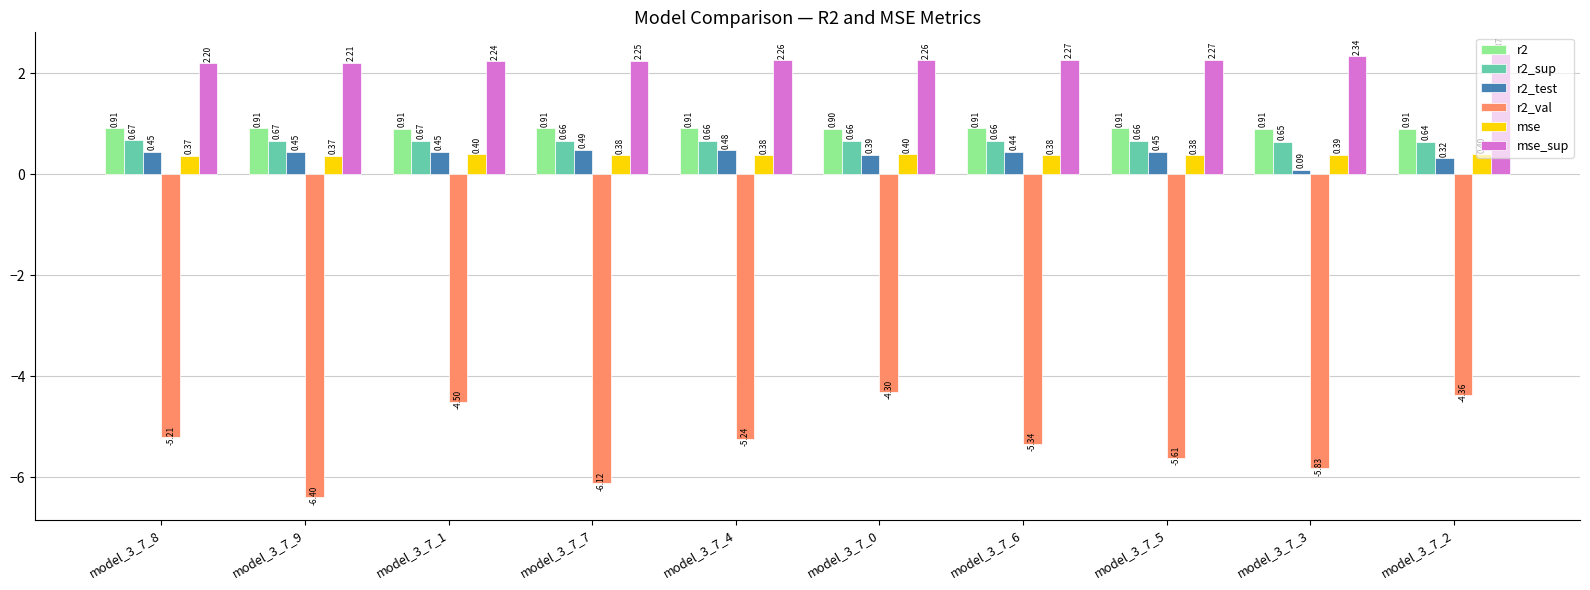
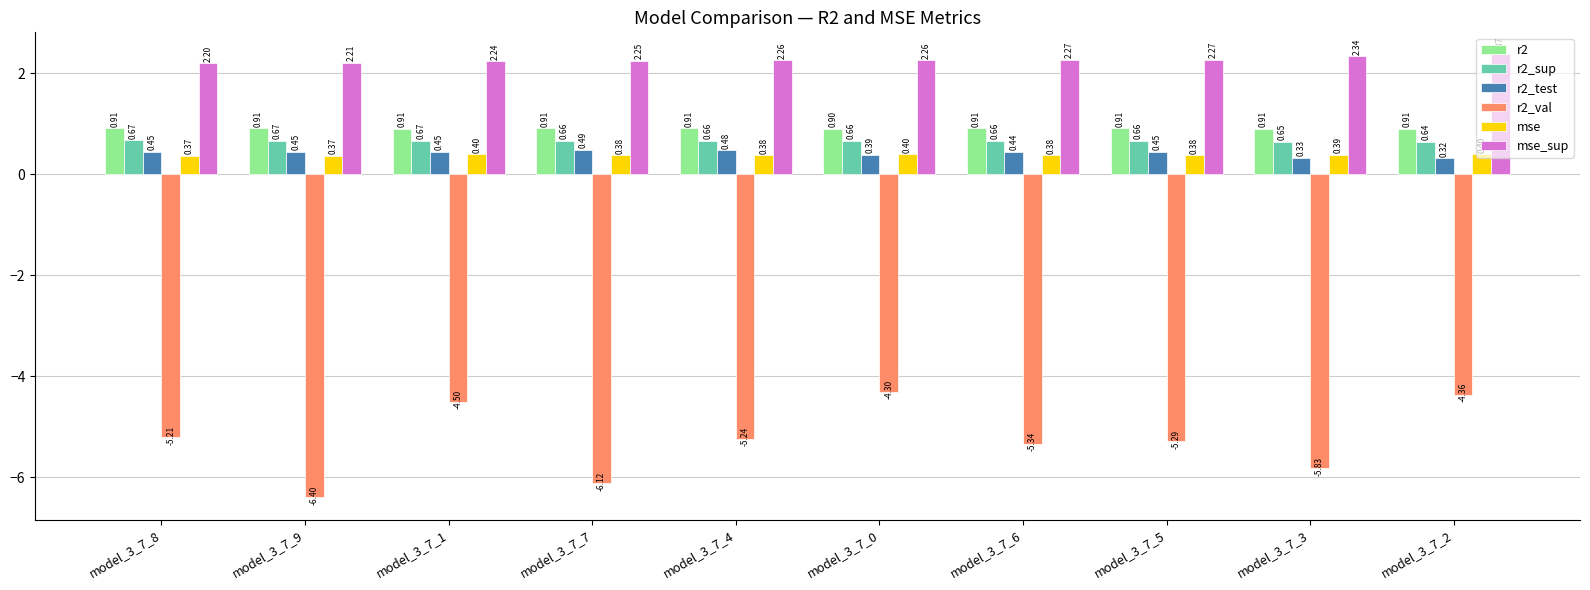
  {
    "r2_test": {
      "model_3_7_8": 0.45,
      "model_3_7_9": 0.45,
      "model_3_7_1": 0.45,
      "model_3_7_7": 0.49,
      "model_3_7_4": 0.48,
      "model_3_7_0": 0.39,
      "model_3_7_6": 0.44,
      "model_3_7_5": 0.45,
-     "model_3_7_3": 0.09,
+     "model_3_7_3": 0.33,
      "model_3_7_2": 0.32
    },
    "r2_val": {
      "model_3_7_8": -5.21,
      "model_3_7_9": -6.40,
      "model_3_7_1": -4.50,
      "model_3_7_7": -6.12,
      "model_3_7_4": -5.24,
      "model_3_7_0": -4.30,
      "model_3_7_6": -5.34,
-     "model_3_7_5": -5.61,
+     "model_3_7_5": -5.29,
      "model_3_7_3": -5.83,
      "model_3_7_2": -4.36
    },
    "mse": {
      "model_3_7_8": 0.37,
      "model_3_7_9": 0.37,
      "model_3_7_1": 0.40,
      "model_3_7_7": 0.38,
      "model_3_7_4": 0.38,
      "model_3_7_0": 0.40,
      "model_3_7_6": 0.38,
      "model_3_7_5": 0.38,
      "model_3_7_3": 0.39
    },
    "mse_sup": {
      "model_3_7_8": 2.20,
      "model_3_7_9": 2.21,
      "model_3_7_1": 2.24,
      "model_3_7_7": 2.25,
      "model_3_7_4": 2.26,
      "model_3_7_0": 2.26,
      "model_3_7_6": 2.27,
      "model_3_7_5": 2.27,
      "model_3_7_3": 2.34
    }
  }
